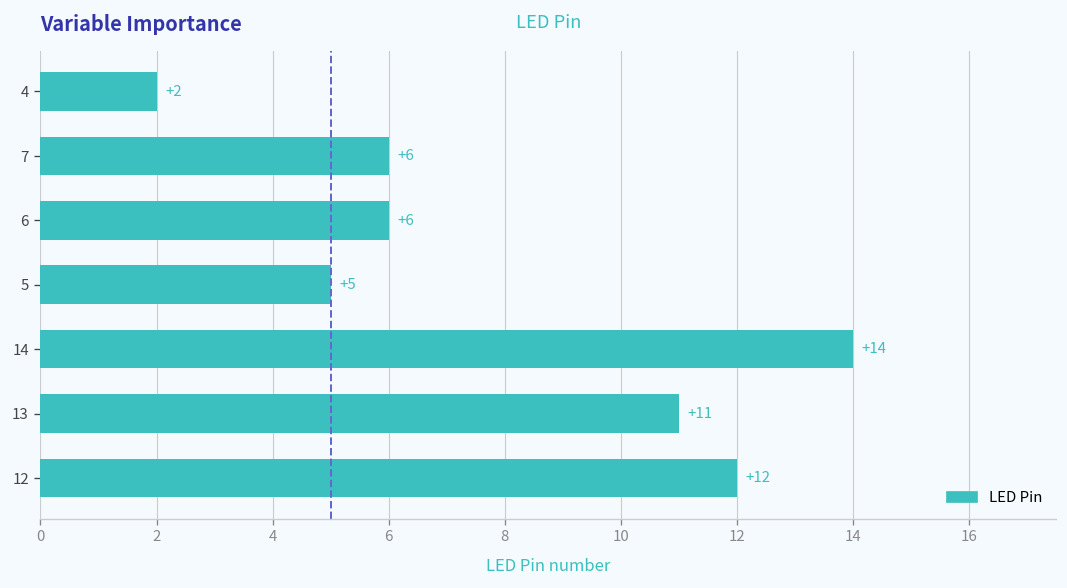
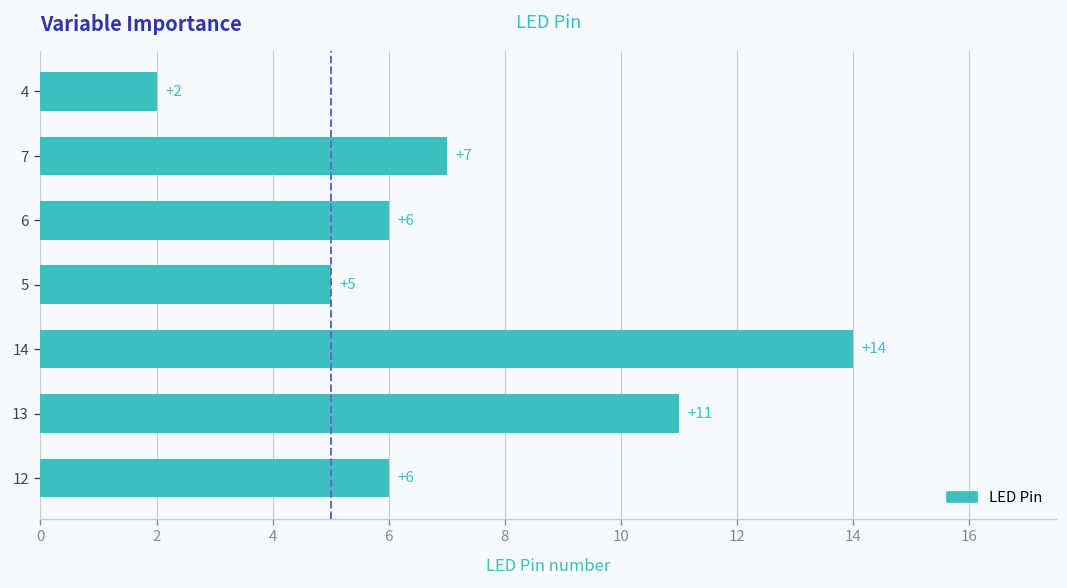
  {
    "4": "+2",
-   "7": "+6",
+   "7": "+7",
    "6": "+6",
    "5": "+5",
    "14": "+14",
    "13": "+11",
-   "12": "+12"
+   "12": "+6"
  }
